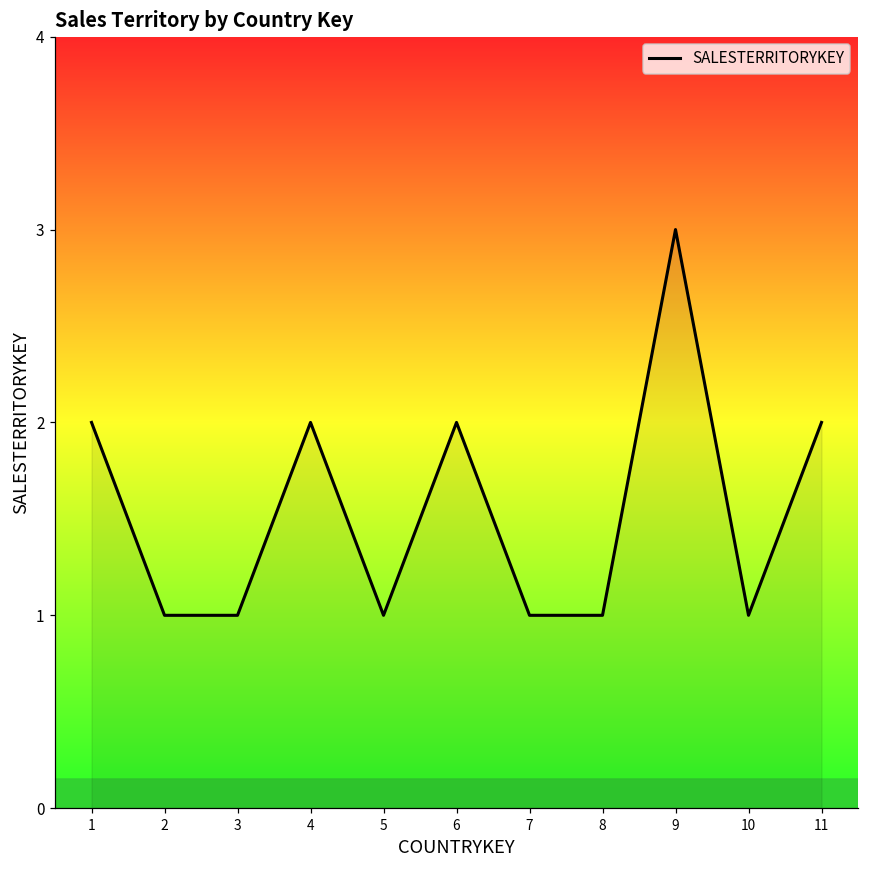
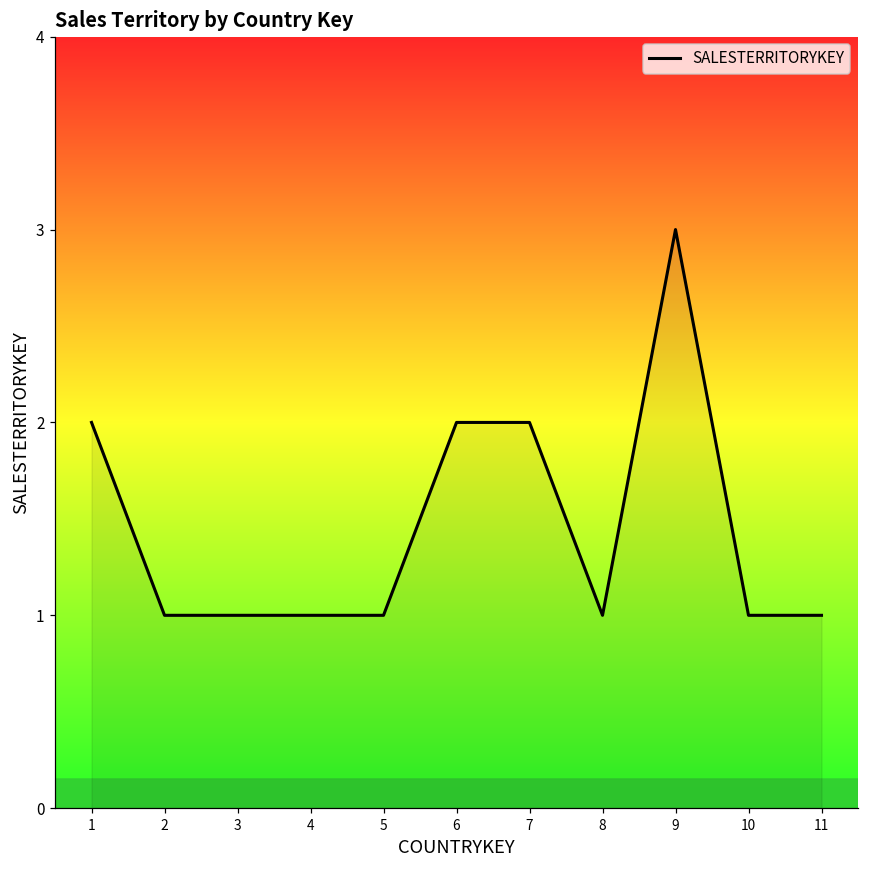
  {
    "1": 2,
    "2": 1,
    "3": 1,
-   "4": 2,
+   "4": 1,
    "5": 1,
    "6": 2,
-   "7": 1,
+   "7": 2,
    "8": 1,
    "9": 3,
    "10": 1,
-   "11": 2
+   "11": 1
  }
